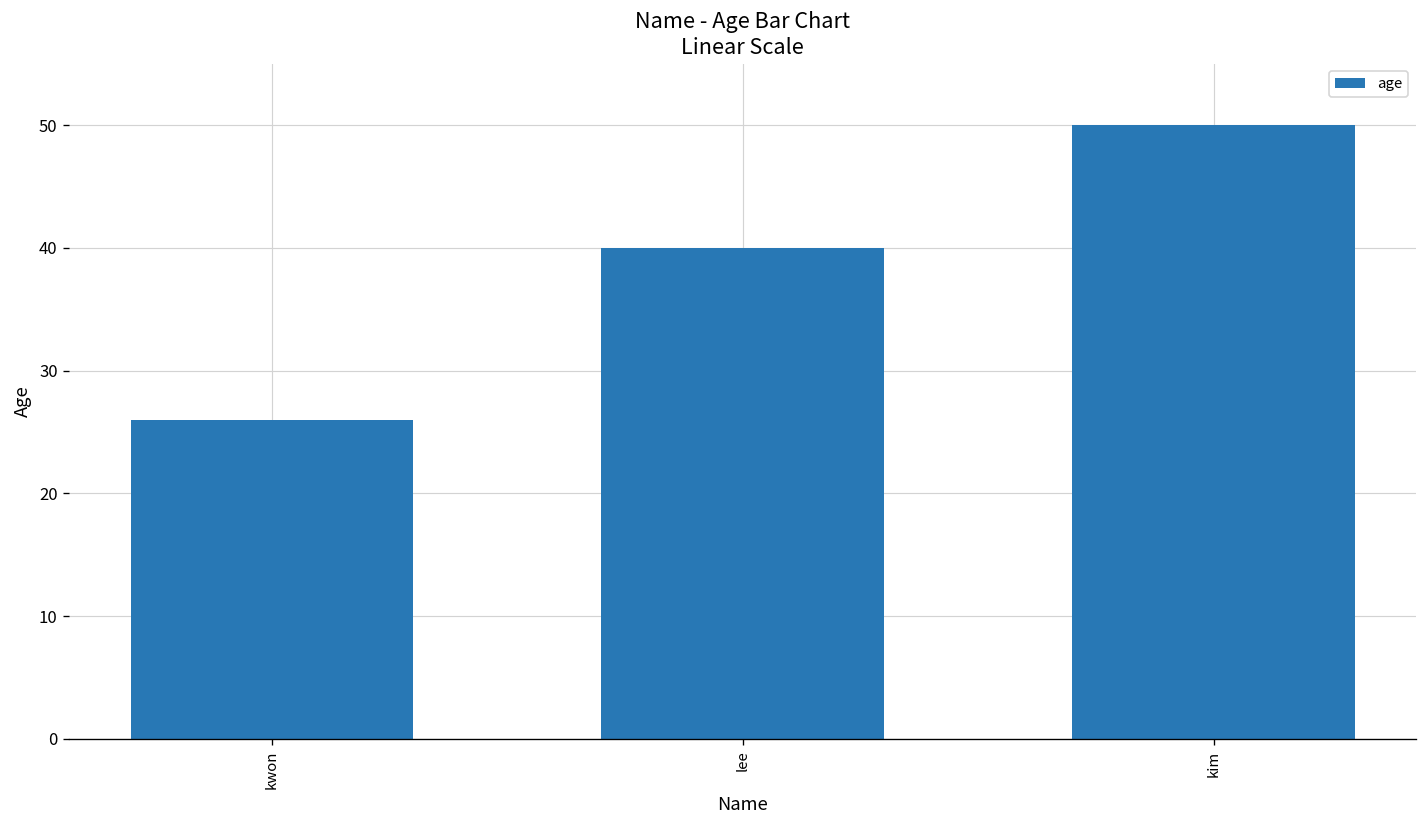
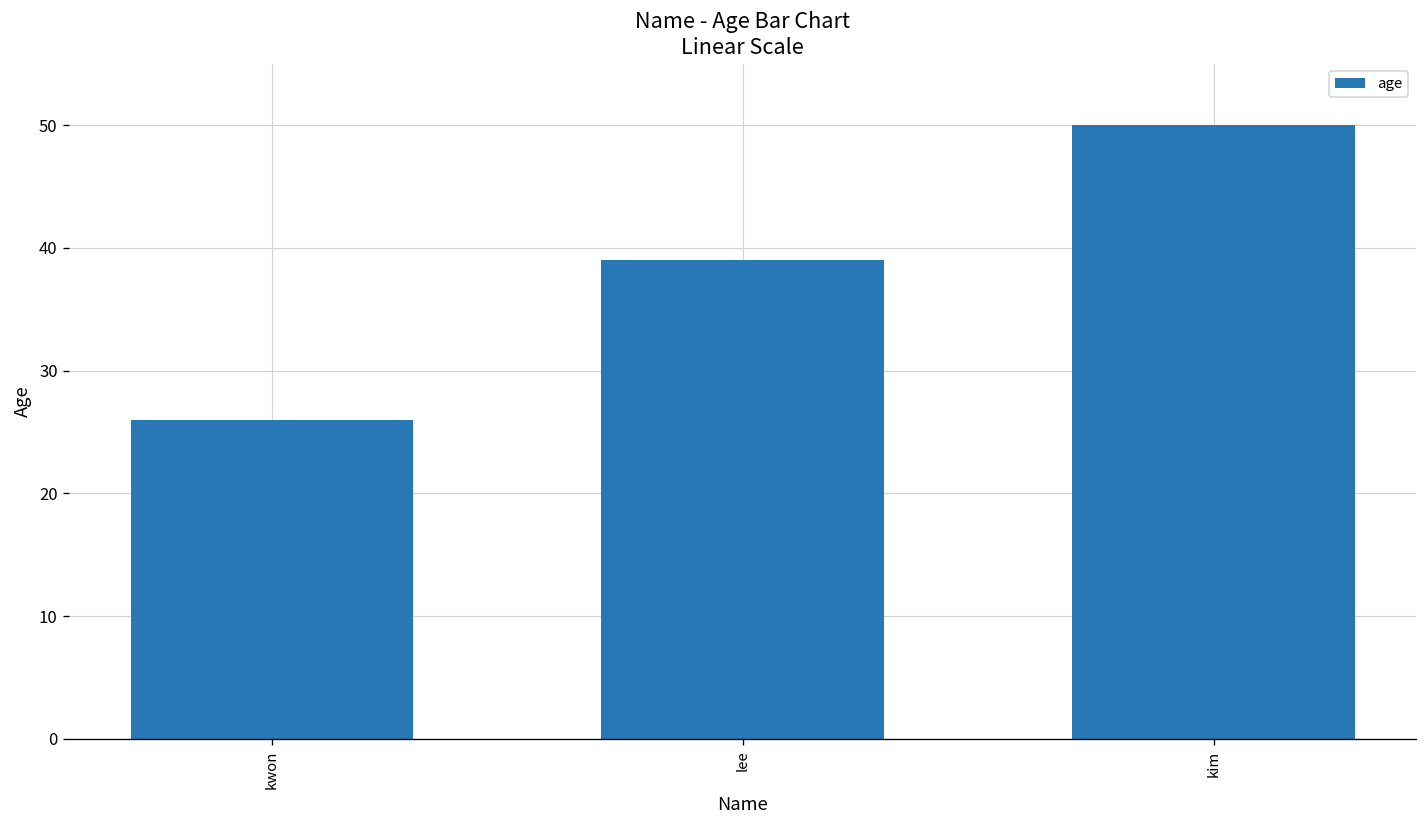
  {
    "kwon": 26,
-   "lee": 40,
+   "lee": 39,
    "kim": 50
  }
